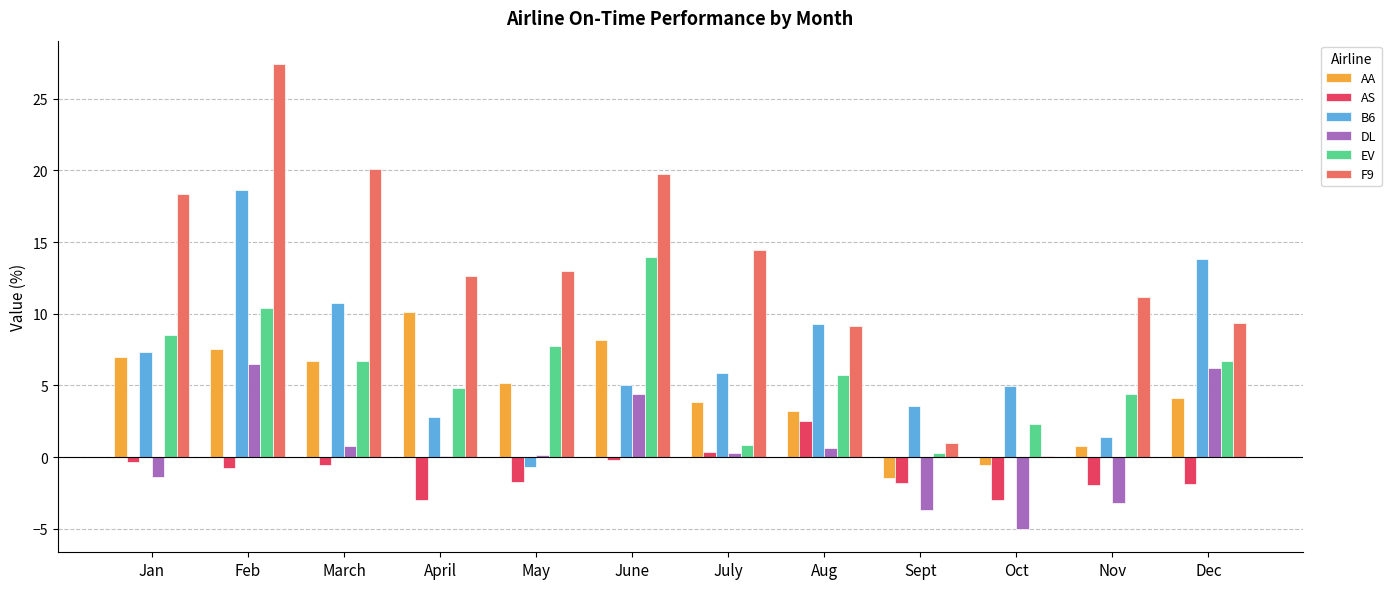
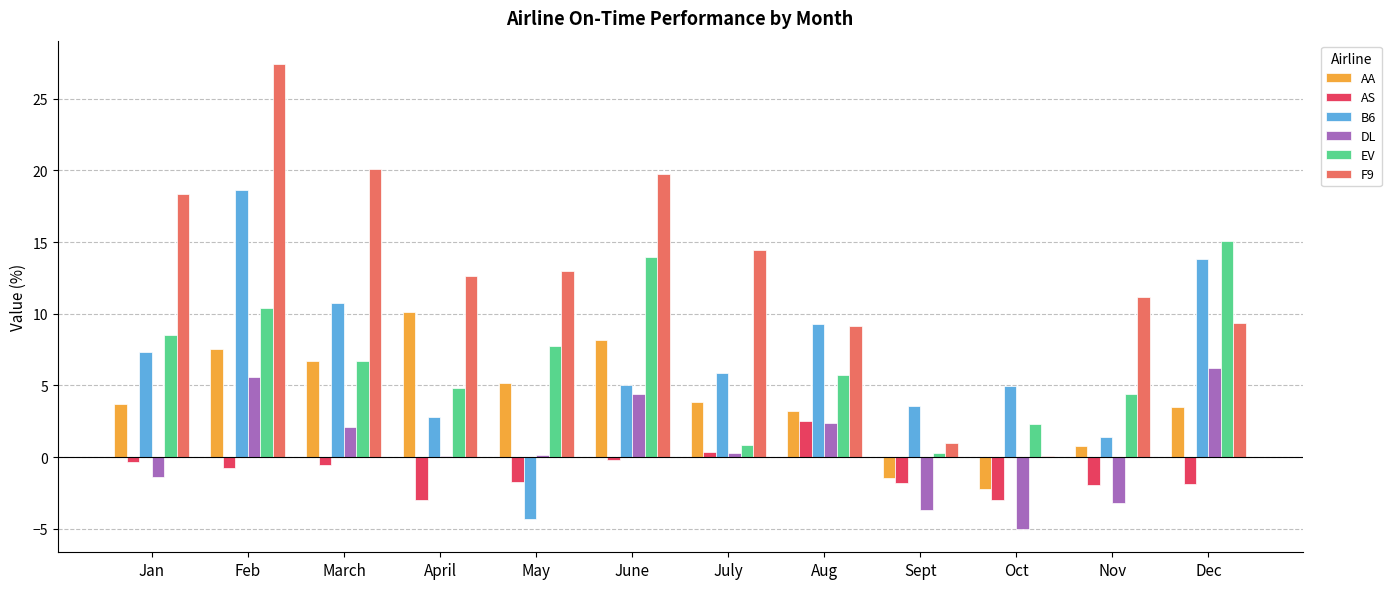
  {
    "AA": {
-     "Jan": 7.0,
+     "Jan": 3.7,
      "Feb": 7.5,
      "March": 6.7,
      "April": 10.1,
      "May": 5.2,
      "June": 8.2,
      "July": 3.9,
      "Aug": 3.2,
      "Sept": -1.4,
-     "Oct": -0.6,
+     "Oct": -2.2,
      "Nov": 0.8,
-     "Dec": 4.1
+     "Dec": 3.5
    },
    "B6": {
      "Jan": 7.3,
      "Feb": 18.7,
      "March": 10.7,
      "April": 2.8,
-     "May": -0.7,
+     "May": -4.3,
      "June": 5.0,
      "July": 5.8,
      "Aug": 9.3,
      "Sept": 3.5,
      "Oct": 4.9,
      "Nov": 1.4,
      "Dec": 13.8
    },
    "DL": {
      "Jan": -1.4,
-     "Feb": 6.5,
-     "March": 0.8,
+     "Feb": 5.6,
+     "March": 2.1,
      "June": 4.4,
      "July": 0.3,
-     "Aug": 0.7,
+     "Aug": 2.4,
      "Sept": -3.7,
      "Oct": -5.0,
      "Nov": -3.2,
      "Dec": 6.2
    },
    "EV": {
      "Jan": 8.5,
      "Feb": 10.4,
      "March": 6.7,
      "April": 4.8,
      "May": 7.7,
      "June": 14.0,
      "July": 0.9,
      "Aug": 5.7,
      "Sept": 0.3,
      "Oct": 2.3,
      "Nov": 4.4,
-     "Dec": 6.7
+     "Dec": 15.1
    }
  }
